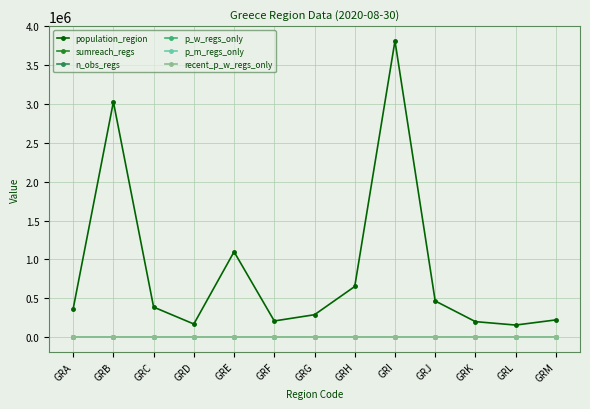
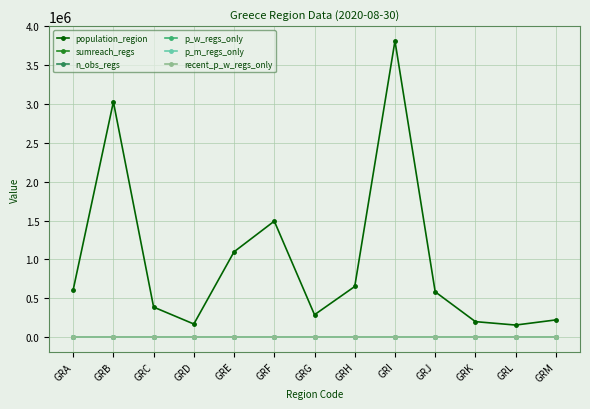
  {
    "population_region": {
-     "GRA": 400000,
+     "GRA": 600000,
      "GRB": 3000000,
      "GRC": 400000,
      "GRD": 200000,
      "GRE": 1100000,
-     "GRF": 200000,
+     "GRF": 1500000,
      "GRG": 300000,
      "GRH": 700000,
      "GRI": 3800000,
-     "GRJ": 500000,
+     "GRJ": 600000,
      "GRK": 200000,
      "GRL": 200000,
      "GRM": 200000
    },
    "recent_p_w_regs_only": {
      "GRA": 0,
      "GRB": 0,
      "GRC": 0,
      "GRD": 0,
      "GRE": 0,
      "GRF": 0,
      "GRG": 0,
      "GRH": 0,
      "GRI": 0,
      "GRJ": 0,
      "GRK": 0,
      "GRL": 0,
      "GRM": 0
    }
  }
